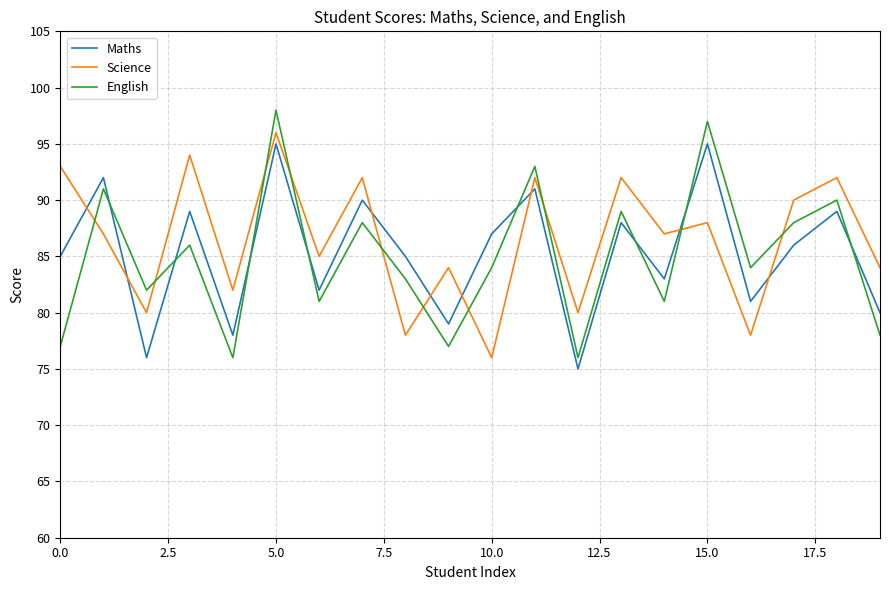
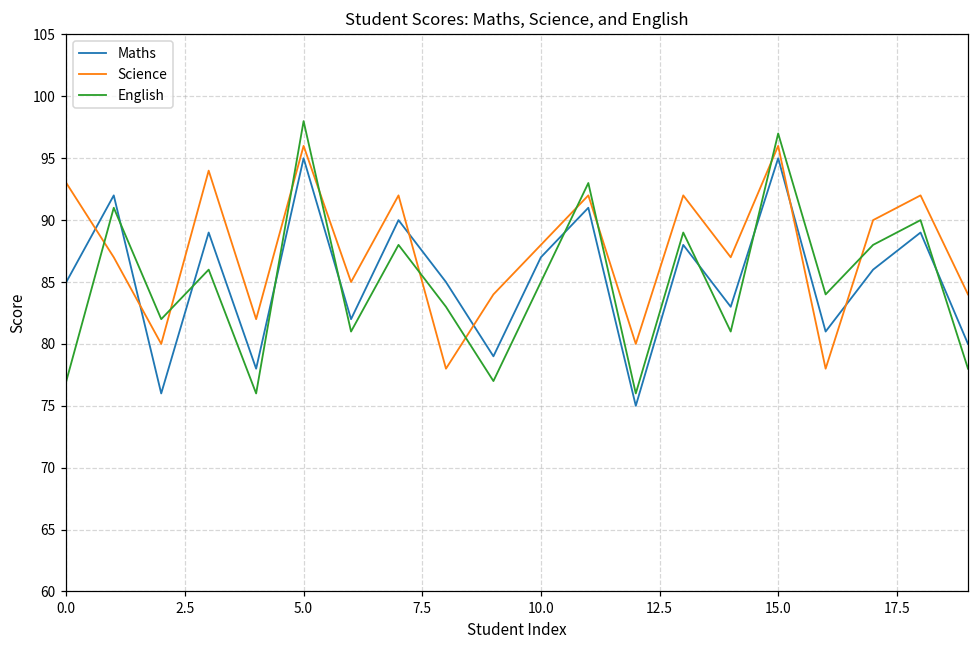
  {
    "Maths": {
      "0.0": 85,
      "5.0": 95,
      "10.0": 87,
      "15.0": 95
    },
    "Science": {
      "0.0": 93,
      "5.0": 96,
-     "10.0": 76,
-     "15.0": 88
+     "10.0": 88,
+     "15.0": 96
    },
    "English": {
      "0.0": 77,
      "5.0": 98,
-     "10.0": 84,
+     "10.0": 85,
      "15.0": 97
    }
  }
